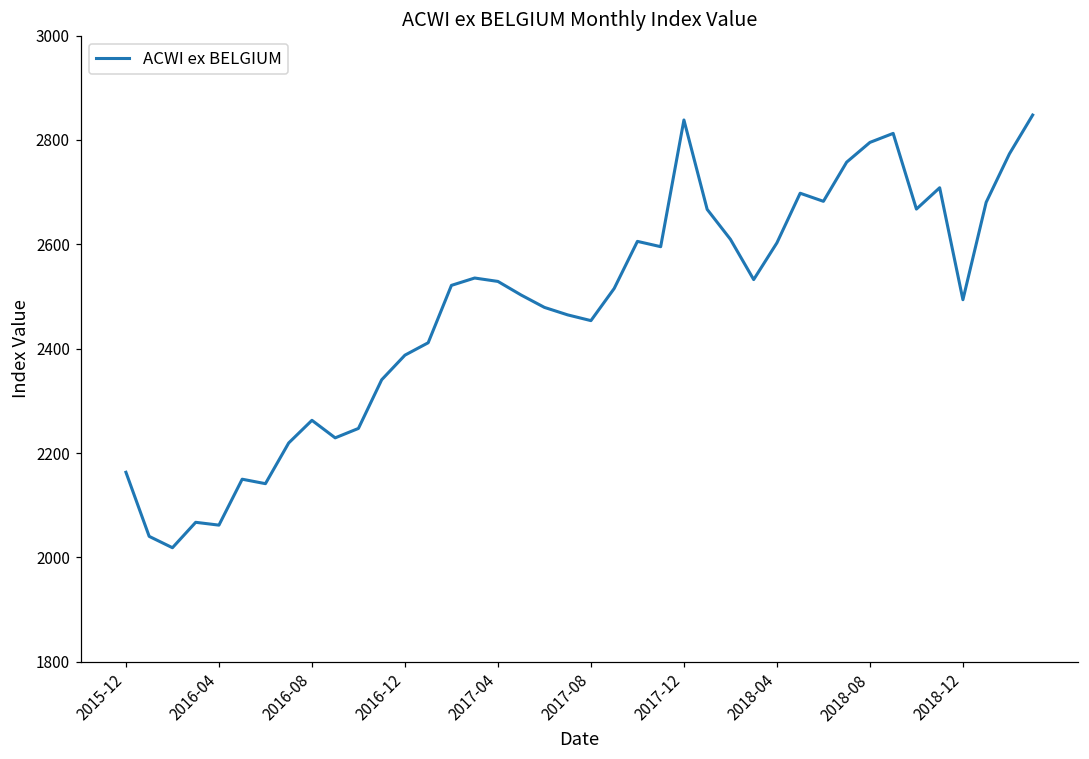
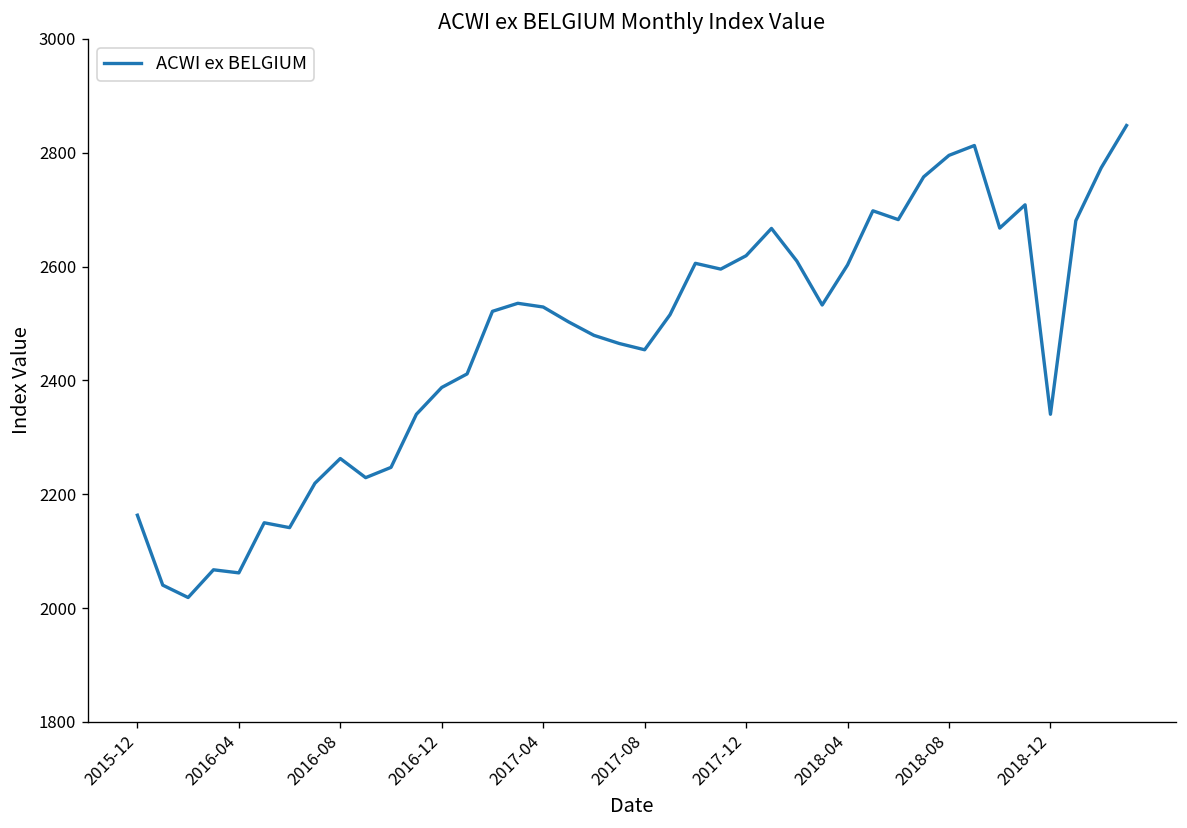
  {
    "2015-12": 2160,
    "2016-04": 2060,
    "2016-08": 2260,
    "2016-12": 2390,
    "2017-04": 2530,
    "2017-08": 2450,
-   "2017-12": 2840,
+   "2017-12": 2620,
    "2018-04": 2600,
    "2018-08": 2800,
-   "2018-12": 2490
+   "2018-12": 2340
  }
